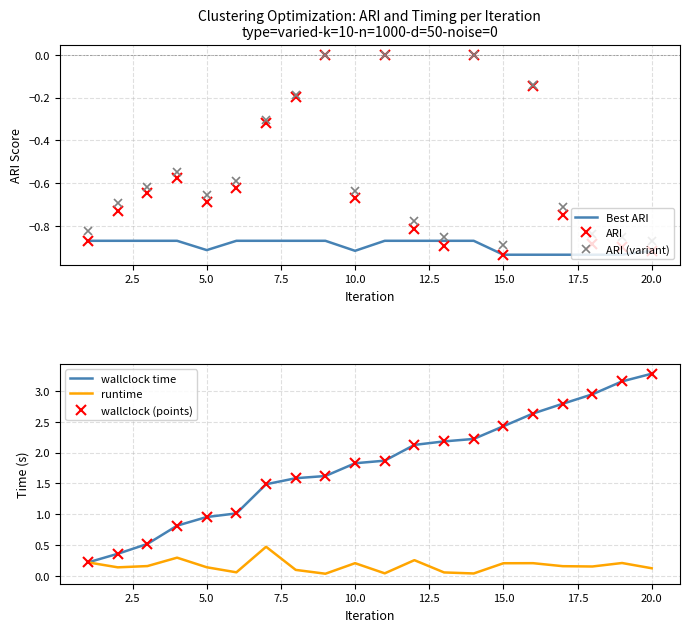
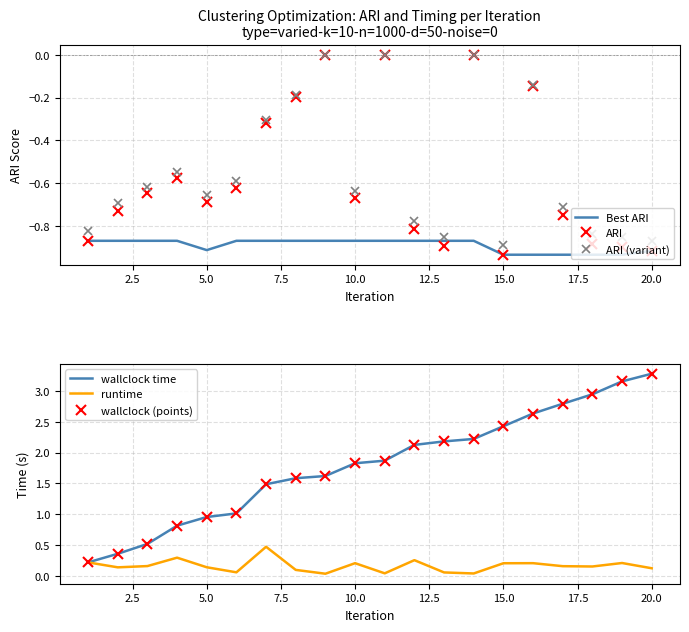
  {
    "Clustering Optimization: ARI and Timing per Iteration type=varied-k=10-n=1000-d=50-noise=0": {
      "Best ARI": {
        "5.0": -0.91,
-       "10.0": -0.92
+       "10.0": -0.87
      }
    }
  }
